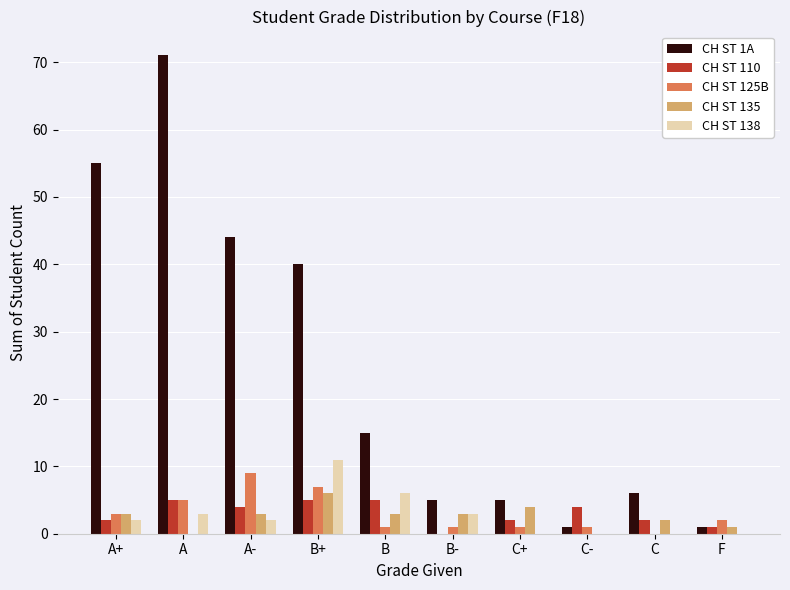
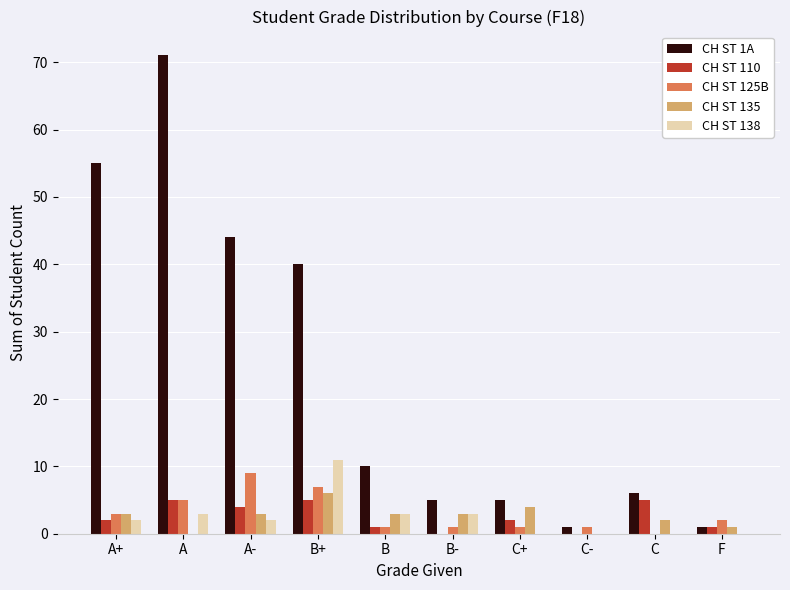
  {
    "CH ST 1A": {
      "A+": 55,
      "A": 71,
      "A-": 44,
      "B+": 40,
-     "B": 15,
+     "B": 10,
      "B-": 5,
      "C+": 5,
      "C-": 1,
      "C": 6,
      "F": 1
    },
    "CH ST 110": {
      "A+": 2,
      "A": 5,
      "A-": 4,
      "B+": 5,
-     "B": 5,
+     "B": 1,
      "B-": 0,
      "C+": 2,
-     "C-": 4,
-     "C": 2,
+     "C-": 0,
+     "C": 5,
      "F": 1
    },
    "CH ST 138": {
      "A+": 2,
      "A": 3,
      "A-": 2,
      "B+": 11,
-     "B": 6,
+     "B": 3,
      "B-": 3,
      "C+": 0,
      "C-": 0,
      "C": 0,
      "F": 0
    }
  }
